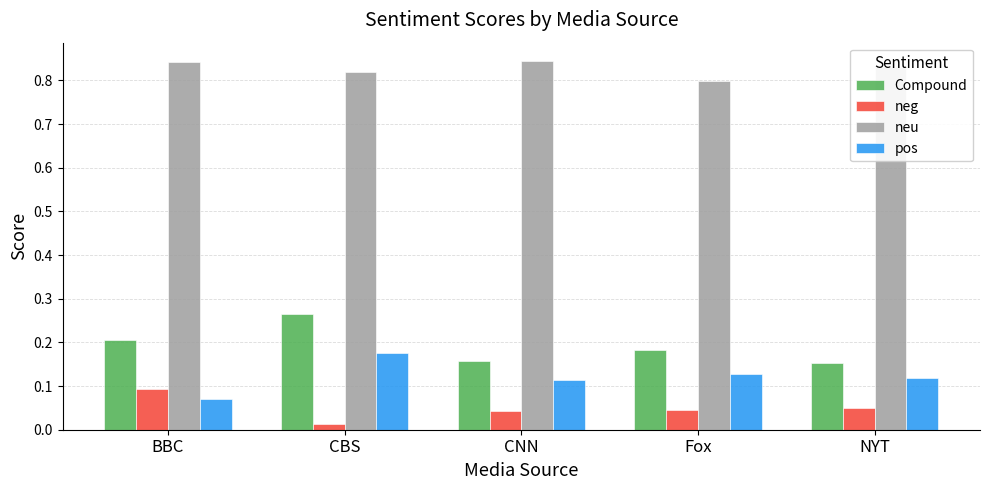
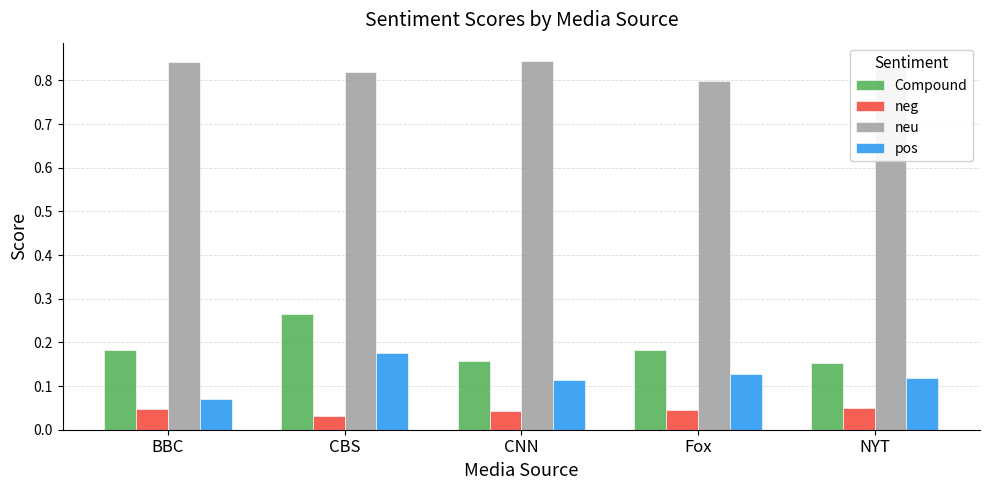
  {
    "Compound": {
-     "BBC": 0.21,
+     "BBC": 0.18,
      "CBS": 0.27,
      "CNN": 0.16,
      "Fox": 0.18,
      "NYT": 0.15
    },
    "neg": {
-     "BBC": 0.09,
-     "CBS": 0.01,
+     "BBC": 0.05,
+     "CBS": 0.03,
      "CNN": 0.04,
      "Fox": 0.05,
      "NYT": 0.05
    },
    "neu": {
      "BBC": 0.84,
      "CBS": 0.82,
      "CNN": 0.84,
      "Fox": 0.80
    },
    "pos": {
      "BBC": 0.07,
      "CBS": 0.18,
      "CNN": 0.11,
      "Fox": 0.13,
      "NYT": 0.12
    }
  }
